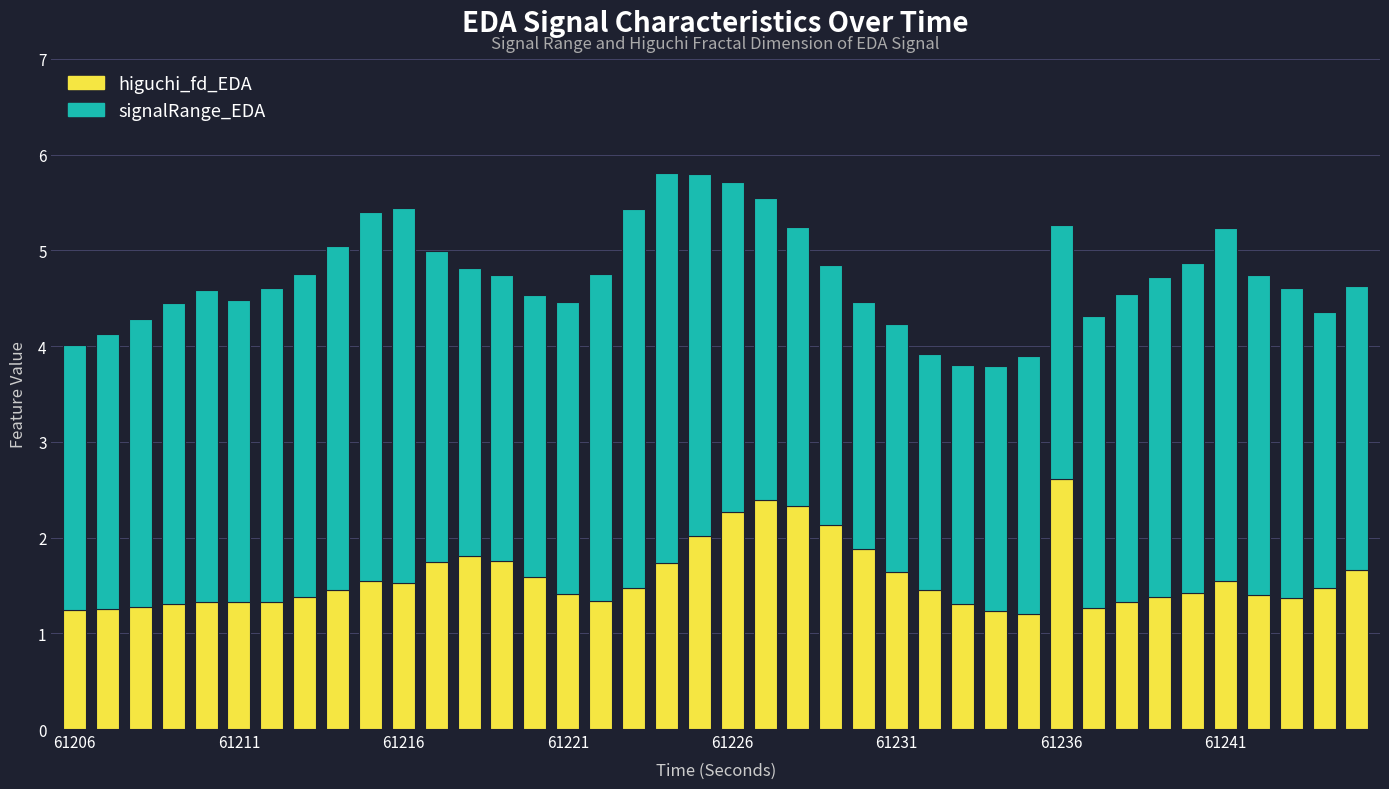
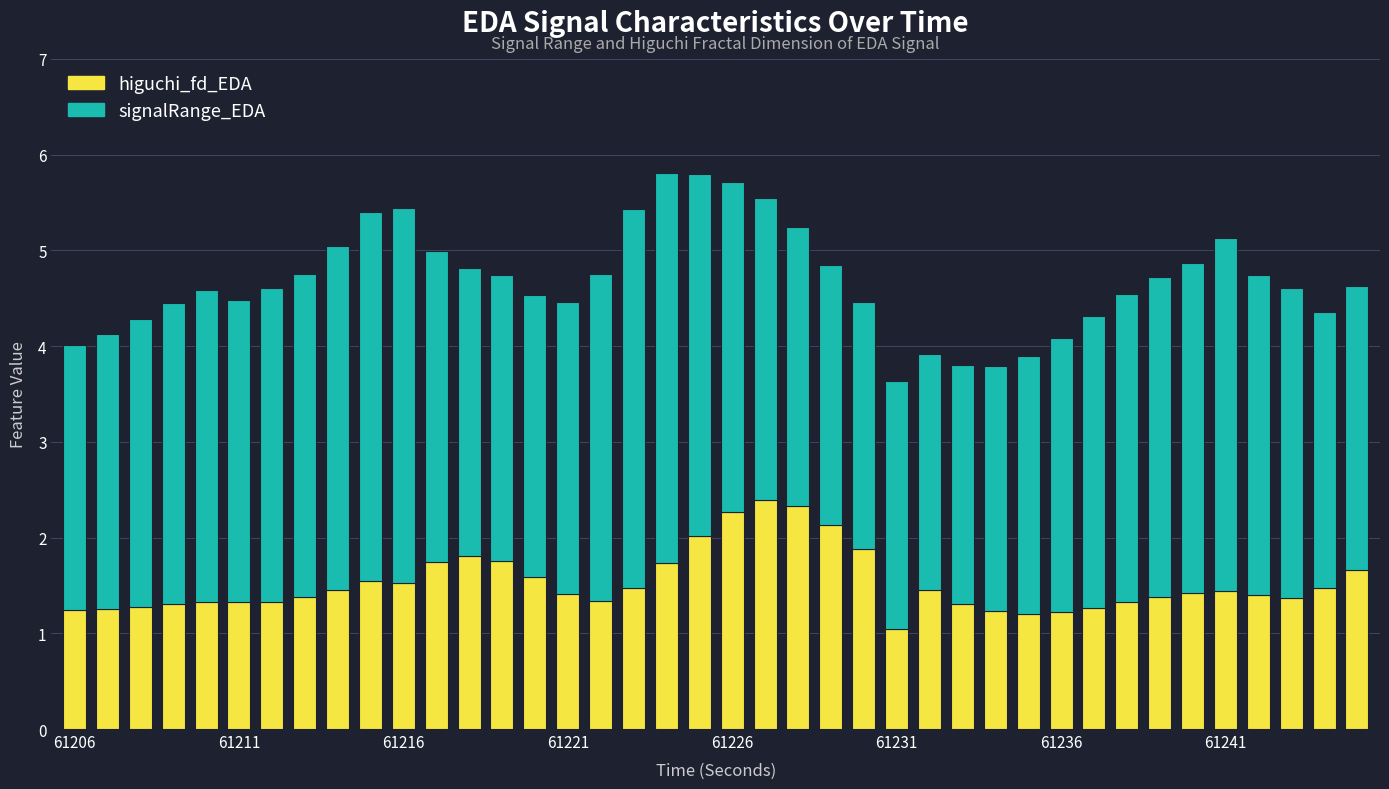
  {
    "higuchi_fd_EDA": {
      "61206": 1.2,
      "61211": 1.3,
      "61216": 1.5,
      "61221": 1.4,
      "61226": 2.3,
-     "61231": 1.6,
-     "61236": 2.6,
-     "61241": 1.5
+     "61231": 1.0,
+     "61236": 1.2,
+     "61241": 1.4
    },
    "signalRange_EDA": {
      "61206": 2.8,
      "61211": 3.2,
      "61216": 3.9,
      "61221": 3.1,
      "61226": 3.4,
      "61231": 2.6,
-     "61236": 2.7,
+     "61236": 2.9,
      "61241": 3.7
    }
  }
